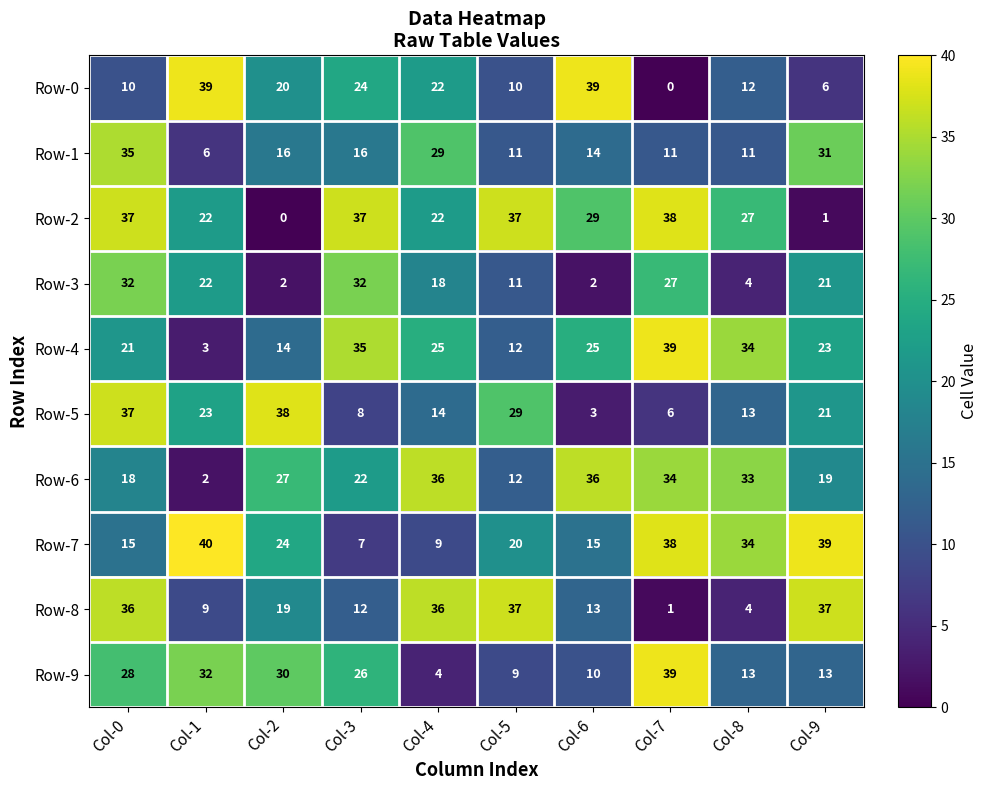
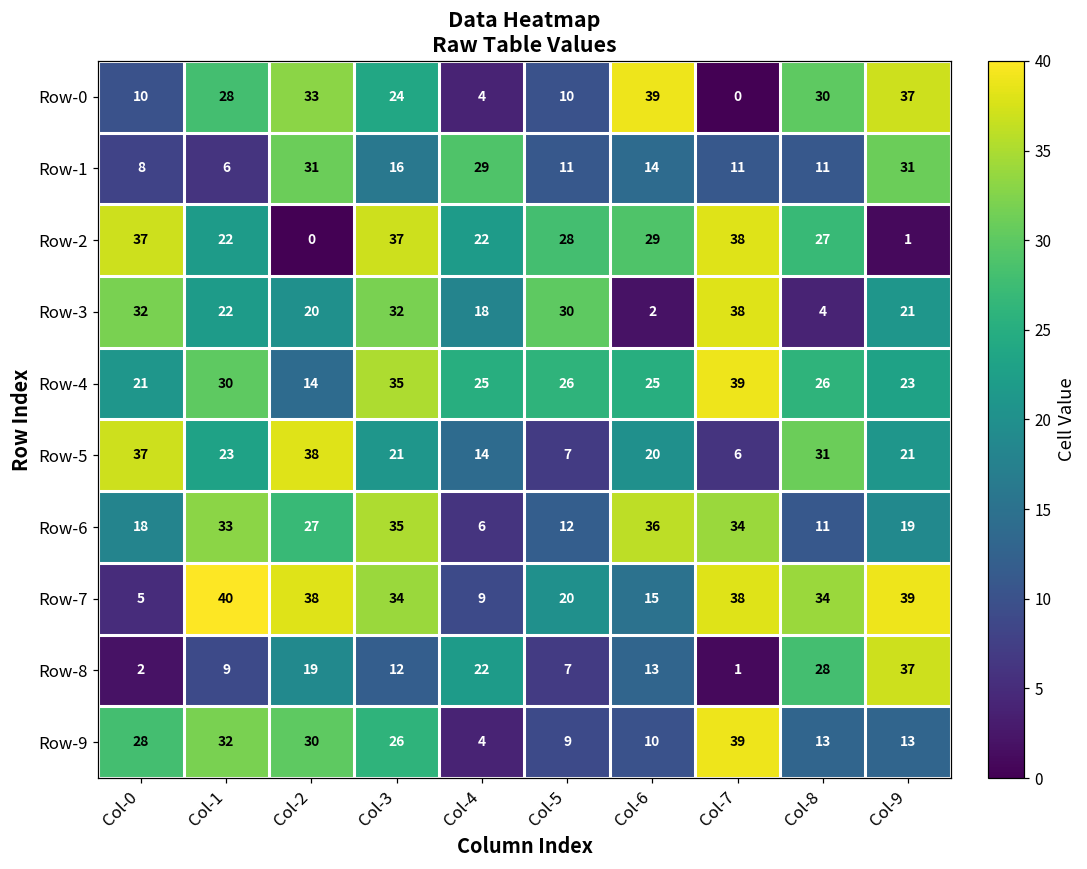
  {
    "Row-0": {
      "Col-0": 10,
-     "Col-1": 39,
-     "Col-2": 20,
+     "Col-1": 28,
+     "Col-2": 33,
      "Col-3": 24,
-     "Col-4": 22,
+     "Col-4": 4,
      "Col-5": 10,
      "Col-6": 39,
      "Col-7": 0,
-     "Col-8": 12,
-     "Col-9": 6
+     "Col-8": 30,
+     "Col-9": 37
    },
    "Row-1": {
-     "Col-0": 35,
+     "Col-0": 8,
      "Col-1": 6,
-     "Col-2": 16,
+     "Col-2": 31,
      "Col-3": 16,
      "Col-4": 29,
      "Col-5": 11,
      "Col-6": 14,
      "Col-7": 11,
      "Col-8": 11,
      "Col-9": 31
    },
    "Row-2": {
      "Col-0": 37,
      "Col-1": 22,
      "Col-2": 0,
      "Col-3": 37,
      "Col-4": 22,
-     "Col-5": 37,
+     "Col-5": 28,
      "Col-6": 29,
      "Col-7": 38,
      "Col-8": 27,
      "Col-9": 1
    },
    "Row-3": {
      "Col-0": 32,
      "Col-1": 22,
-     "Col-2": 2,
+     "Col-2": 20,
      "Col-3": 32,
      "Col-4": 18,
-     "Col-5": 11,
+     "Col-5": 30,
      "Col-6": 2,
-     "Col-7": 27,
+     "Col-7": 38,
      "Col-8": 4,
      "Col-9": 21
    },
    "Row-4": {
      "Col-0": 21,
-     "Col-1": 3,
+     "Col-1": 30,
      "Col-2": 14,
      "Col-3": 35,
      "Col-4": 25,
-     "Col-5": 12,
+     "Col-5": 26,
      "Col-6": 25,
      "Col-7": 39,
-     "Col-8": 34,
+     "Col-8": 26,
      "Col-9": 23
    },
    "Row-5": {
      "Col-0": 37,
      "Col-1": 23,
      "Col-2": 38,
-     "Col-3": 8,
+     "Col-3": 21,
      "Col-4": 14,
-     "Col-5": 29,
-     "Col-6": 3,
+     "Col-5": 7,
+     "Col-6": 20,
      "Col-7": 6,
-     "Col-8": 13,
+     "Col-8": 31,
      "Col-9": 21
    },
    "Row-6": {
      "Col-0": 18,
-     "Col-1": 2,
+     "Col-1": 33,
      "Col-2": 27,
-     "Col-3": 22,
-     "Col-4": 36,
+     "Col-3": 35,
+     "Col-4": 6,
      "Col-5": 12,
      "Col-6": 36,
      "Col-7": 34,
-     "Col-8": 33,
+     "Col-8": 11,
      "Col-9": 19
    },
    "Row-7": {
-     "Col-0": 15,
+     "Col-0": 5,
      "Col-1": 40,
-     "Col-2": 24,
-     "Col-3": 7,
+     "Col-2": 38,
+     "Col-3": 34,
      "Col-4": 9,
      "Col-5": 20,
      "Col-6": 15,
      "Col-7": 38,
      "Col-8": 34,
      "Col-9": 39
    },
    "Row-8": {
-     "Col-0": 36,
+     "Col-0": 2,
      "Col-1": 9,
      "Col-2": 19,
      "Col-3": 12,
-     "Col-4": 36,
-     "Col-5": 37,
+     "Col-4": 22,
+     "Col-5": 7,
      "Col-6": 13,
      "Col-7": 1,
-     "Col-8": 4,
+     "Col-8": 28,
      "Col-9": 37
    },
    "Row-9": {
      "Col-0": 28,
      "Col-1": 32,
      "Col-2": 30,
      "Col-3": 26,
      "Col-4": 4,
      "Col-5": 9,
      "Col-6": 10,
      "Col-7": 39,
      "Col-8": 13,
      "Col-9": 13
    }
  }
